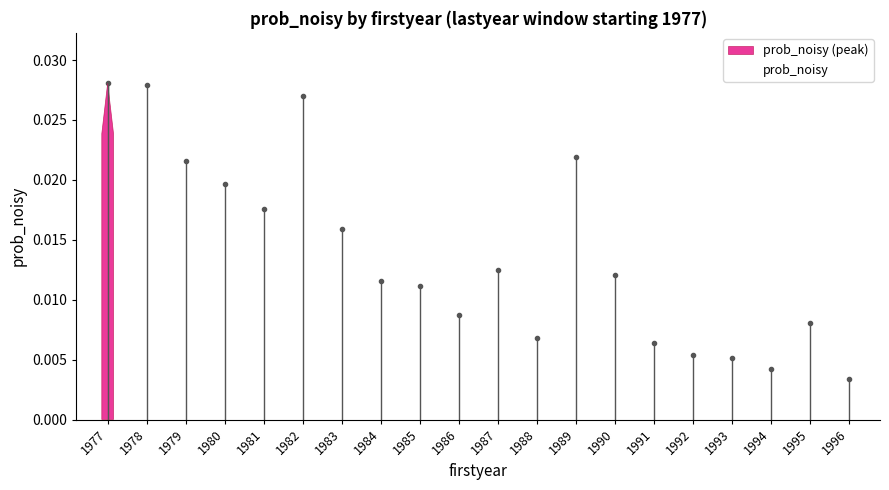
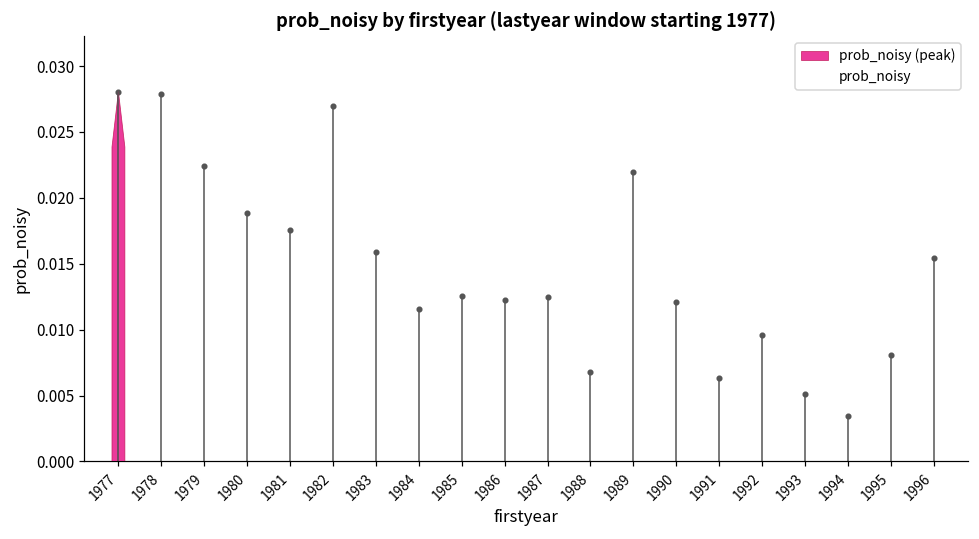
  {
    "prob_noisy": {
      "1978": 0.0279,
-     "1979": 0.0216,
-     "1980": 0.0196,
+     "1979": 0.0224,
+     "1980": 0.0188,
      "1981": 0.0176,
      "1982": 0.0270,
      "1983": 0.0159,
      "1984": 0.0115,
-     "1985": 0.0111,
-     "1986": 0.0087,
+     "1985": 0.0125,
+     "1986": 0.0123,
      "1987": 0.0124,
      "1988": 0.0068,
      "1989": 0.0219,
      "1990": 0.0121,
      "1991": 0.0064,
-     "1992": 0.0054,
+     "1992": 0.0096,
      "1993": 0.0051,
-     "1994": 0.0042,
+     "1994": 0.0035,
      "1995": 0.0081,
-     "1996": 0.0034
+     "1996": 0.0154
    }
  }
